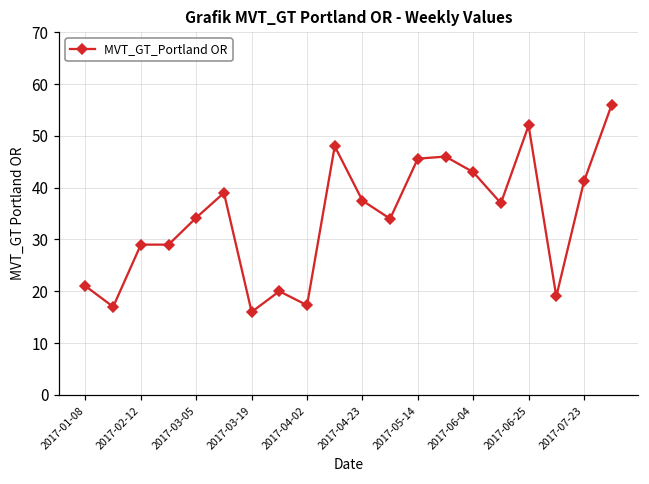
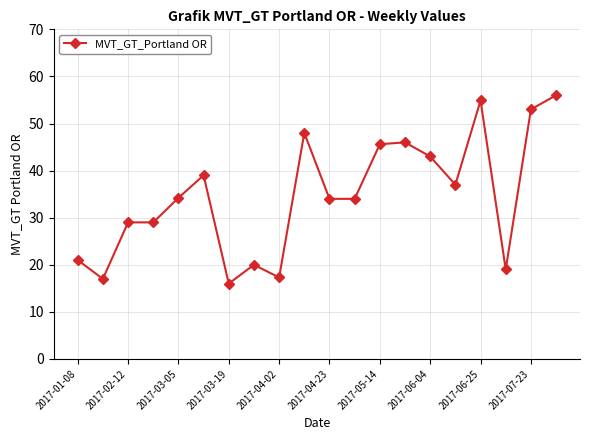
  {
    "2017-01-08": 21,
    "2017-02-12": 29,
    "2017-03-05": 34,
    "2017-03-19": 16,
    "2017-04-02": 17,
-   "2017-04-23": 38,
+   "2017-04-23": 34,
    "2017-05-14": 46,
    "2017-06-04": 43,
-   "2017-06-25": 52,
-   "2017-07-23": 41
+   "2017-06-25": 55,
+   "2017-07-23": 53
  }
